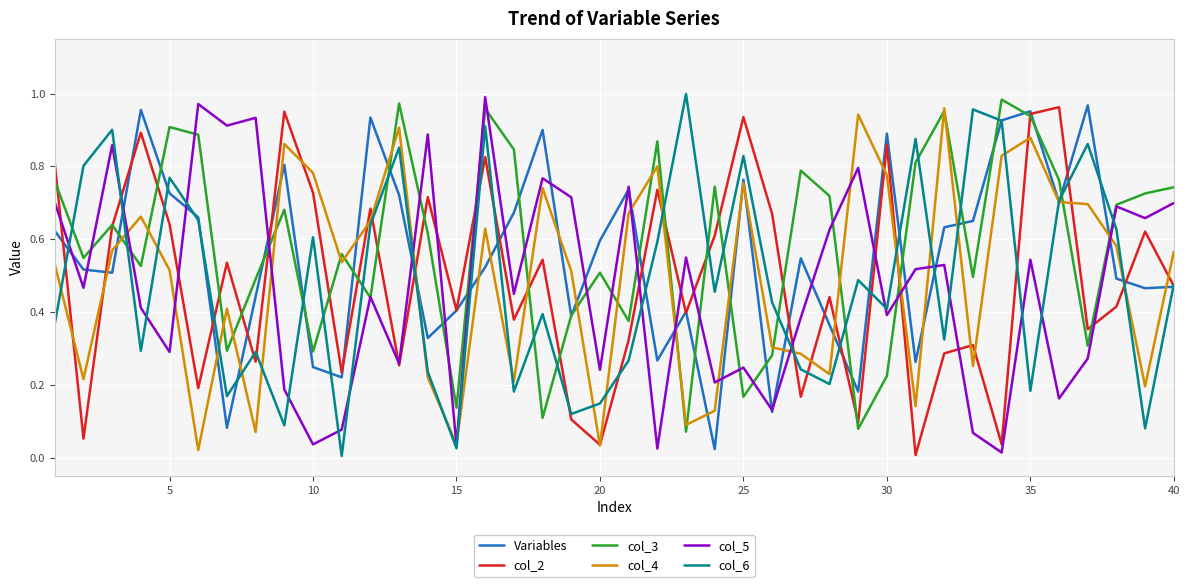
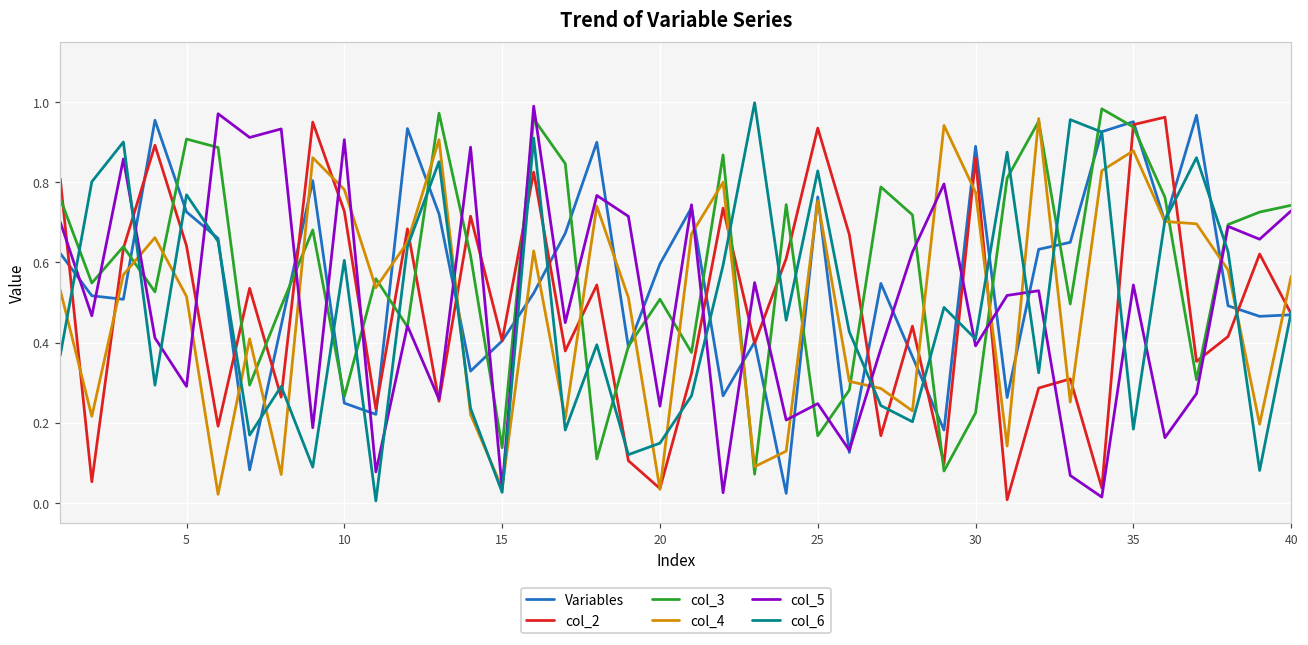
  {
    "Variables": {
      "5": 0.73,
      "10": 0.25,
      "20": 0.60,
      "25": 0.76,
      "30": 0.89,
      "35": 0.95
    },
    "col_2": {
      "5": 0.64,
      "10": 0.73,
      "25": 0.94,
      "30": 0.86
    },
    "col_3": {
      "5": 0.91,
-     "10": 0.29,
+     "10": 0.26,
      "15": 0.14,
      "20": 0.51,
      "25": 0.17,
      "30": 0.22,
      "40": 0.74
    },
    "col_4": {
      "5": 0.52,
      "10": 0.78,
      "25": 0.75,
      "30": 0.78,
      "35": 0.88,
      "40": 0.57
    },
    "col_5": {
      "5": 0.29,
-     "10": 0.04,
+     "10": 0.91,
      "20": 0.24,
      "25": 0.25,
      "30": 0.39,
      "35": 0.54,
-     "40": 0.70
+     "40": 0.73
    },
    "col_6": {
      "5": 0.77,
      "10": 0.61,
      "15": 0.03,
      "20": 0.15,
      "25": 0.83,
      "30": 0.41,
      "35": 0.18
    }
  }
